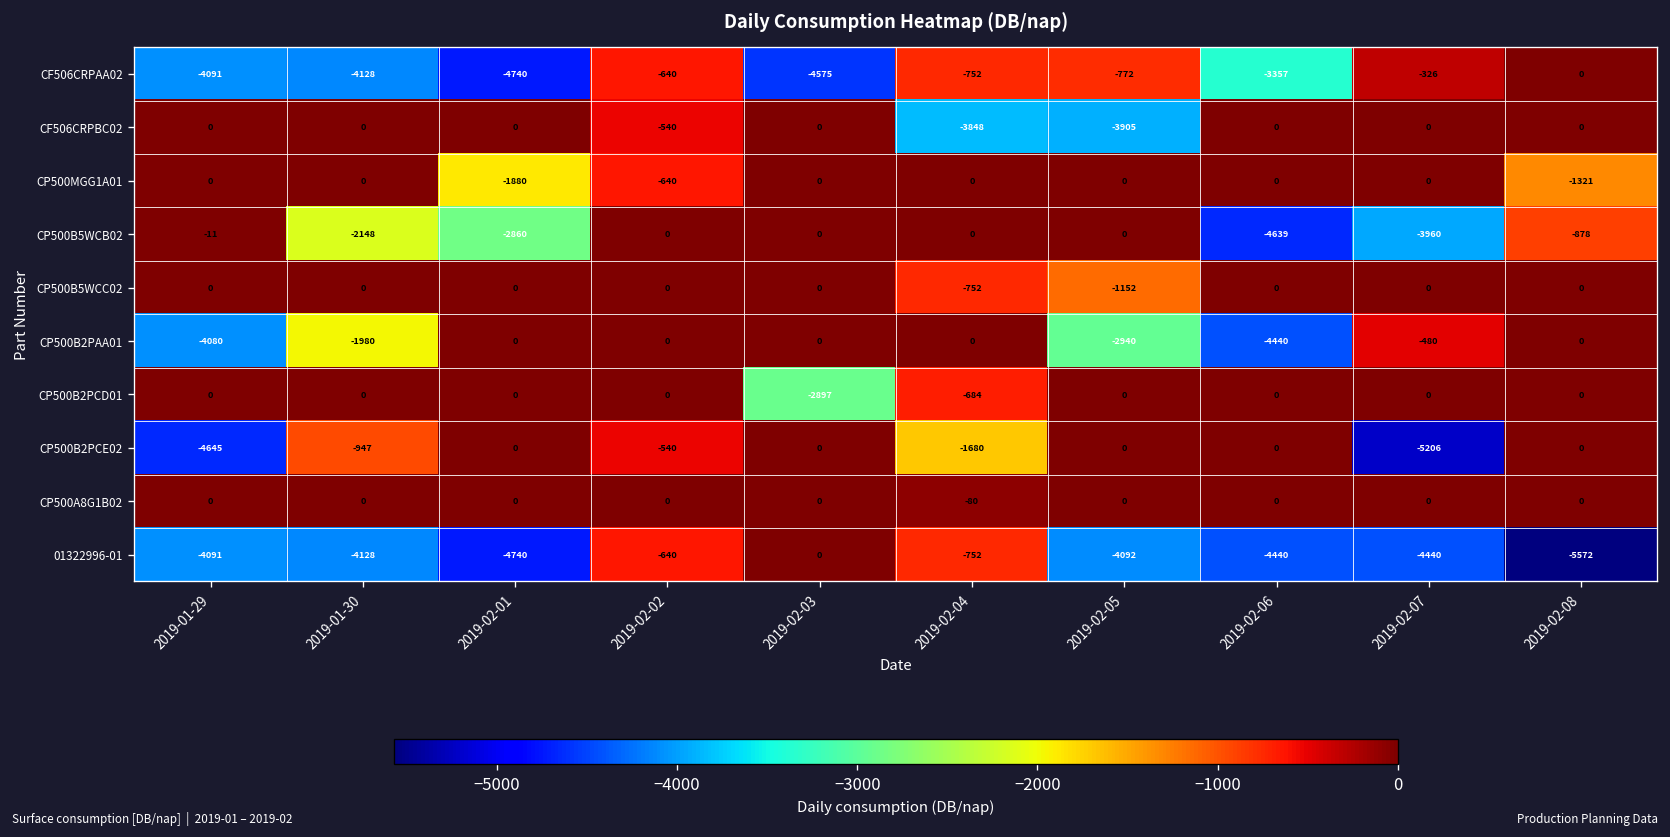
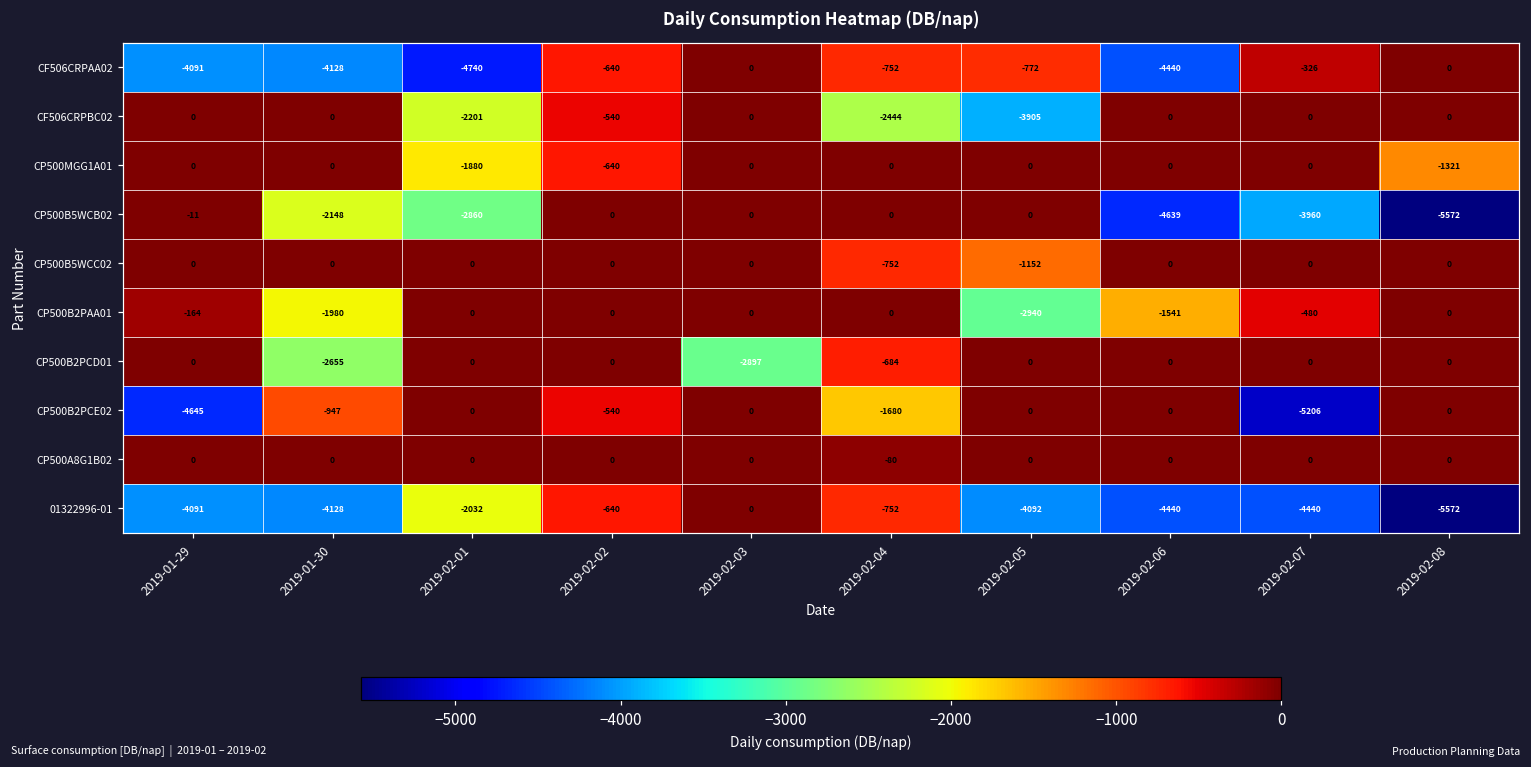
  {
    "CF506CRPAA02": {
      "2019-01-29": -4091,
      "2019-01-30": -4128,
      "2019-02-01": -4740,
      "2019-02-02": -640,
-     "2019-02-03": -4575,
+     "2019-02-03": 0,
      "2019-02-04": -752,
      "2019-02-05": -772,
-     "2019-02-06": -3357,
+     "2019-02-06": -4440,
      "2019-02-07": -326,
      "2019-02-08": 0
    },
    "CF506CRPBC02": {
      "2019-01-29": 0,
      "2019-01-30": 0,
-     "2019-02-01": 0,
+     "2019-02-01": -2201,
      "2019-02-02": -540,
      "2019-02-03": 0,
-     "2019-02-04": -3848,
+     "2019-02-04": -2444,
      "2019-02-05": -3905,
      "2019-02-06": 0,
      "2019-02-07": 0,
      "2019-02-08": 0
    },
    "CP500MGG1A01": {
      "2019-01-29": 0,
      "2019-01-30": 0,
      "2019-02-01": -1880,
      "2019-02-02": -640,
      "2019-02-03": 0,
      "2019-02-04": 0,
      "2019-02-05": 0,
      "2019-02-06": 0,
      "2019-02-07": 0,
      "2019-02-08": -1321
    },
    "CP500B5WCB02": {
      "2019-01-29": -11,
      "2019-01-30": -2148,
      "2019-02-01": -2860,
      "2019-02-02": 0,
      "2019-02-03": 0,
      "2019-02-04": 0,
      "2019-02-05": 0,
      "2019-02-06": -4639,
      "2019-02-07": -3960,
-     "2019-02-08": -878
+     "2019-02-08": -5572
    },
    "CP500B5WCC02": {
      "2019-01-29": 0,
      "2019-01-30": 0,
      "2019-02-01": 0,
      "2019-02-02": 0,
      "2019-02-03": 0,
      "2019-02-04": -752,
      "2019-02-05": -1152,
      "2019-02-06": 0,
      "2019-02-07": 0,
      "2019-02-08": 0
    },
    "CP500B2PAA01": {
-     "2019-01-29": -4080,
+     "2019-01-29": -164,
      "2019-01-30": -1980,
      "2019-02-01": 0,
      "2019-02-02": 0,
      "2019-02-03": 0,
      "2019-02-04": 0,
      "2019-02-05": -2940,
-     "2019-02-06": -4440,
+     "2019-02-06": -1541,
      "2019-02-07": -480,
      "2019-02-08": 0
    },
    "CP500B2PCD01": {
      "2019-01-29": 0,
-     "2019-01-30": 0,
+     "2019-01-30": -2655,
      "2019-02-01": 0,
      "2019-02-02": 0,
      "2019-02-03": -2897,
      "2019-02-04": -684,
      "2019-02-05": 0,
      "2019-02-06": 0,
      "2019-02-07": 0,
      "2019-02-08": 0
    },
    "CP500B2PCE02": {
      "2019-01-29": -4645,
      "2019-01-30": -947,
      "2019-02-01": 0,
      "2019-02-02": -540,
      "2019-02-03": 0,
      "2019-02-04": -1680,
      "2019-02-05": 0,
      "2019-02-06": 0,
      "2019-02-07": -5206,
      "2019-02-08": 0
    },
    "CP500A8G1B02": {
      "2019-01-29": 0,
      "2019-01-30": 0,
      "2019-02-01": 0,
      "2019-02-02": 0,
      "2019-02-03": 0,
      "2019-02-04": -80,
      "2019-02-05": 0,
      "2019-02-06": 0,
      "2019-02-07": 0,
      "2019-02-08": 0
    },
    "01322996-01": {
      "2019-01-29": -4091,
      "2019-01-30": -4128,
-     "2019-02-01": -4740,
+     "2019-02-01": -2032,
      "2019-02-02": -640,
      "2019-02-03": 0,
      "2019-02-04": -752,
      "2019-02-05": -4092,
      "2019-02-06": -4440,
      "2019-02-07": -4440,
      "2019-02-08": -5572
    }
  }
